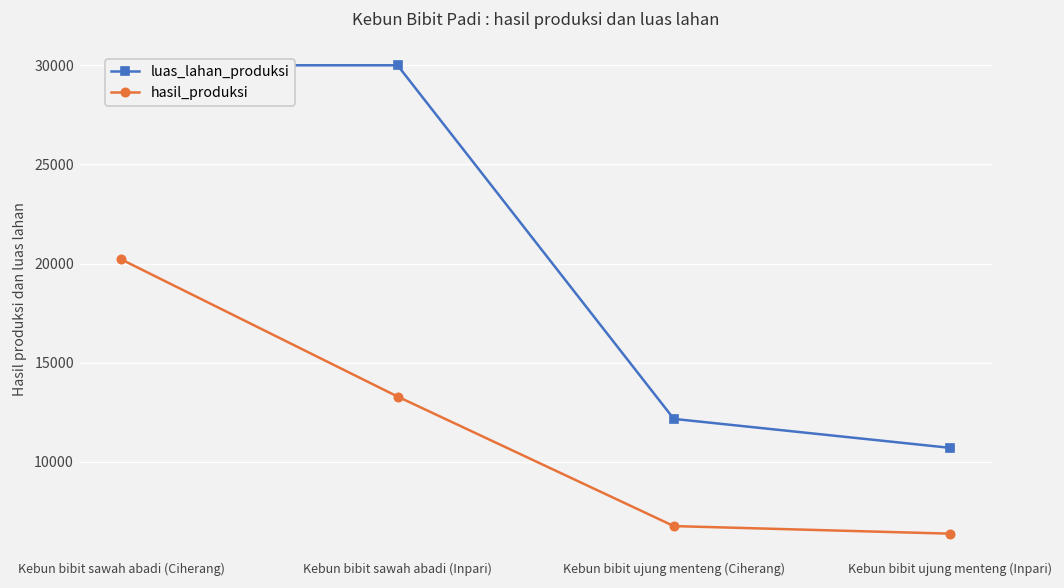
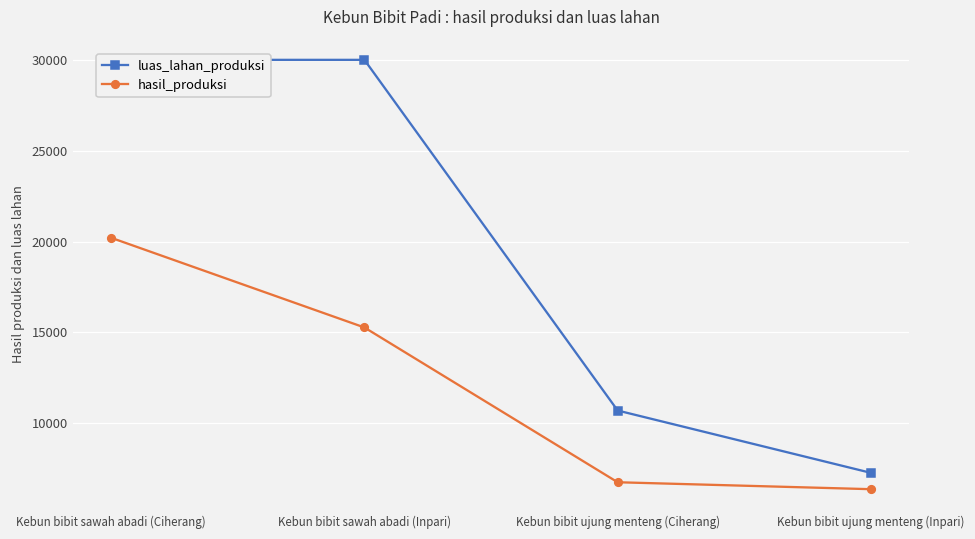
  {
    "luas_lahan_produksi": {
      "Kebun bibit sawah abadi (Inpari)": 30000,
-     "Kebun bibit ujung menteng (Ciherang)": 12200,
-     "Kebun bibit ujung menteng (Inpari)": 10700
+     "Kebun bibit ujung menteng (Ciherang)": 10700,
+     "Kebun bibit ujung menteng (Inpari)": 7300
    },
    "hasil_produksi": {
      "Kebun bibit sawah abadi (Ciherang)": 20200,
-     "Kebun bibit sawah abadi (Inpari)": 13300,
+     "Kebun bibit sawah abadi (Inpari)": 15300,
      "Kebun bibit ujung menteng (Ciherang)": 6800,
      "Kebun bibit ujung menteng (Inpari)": 6400
    }
  }
